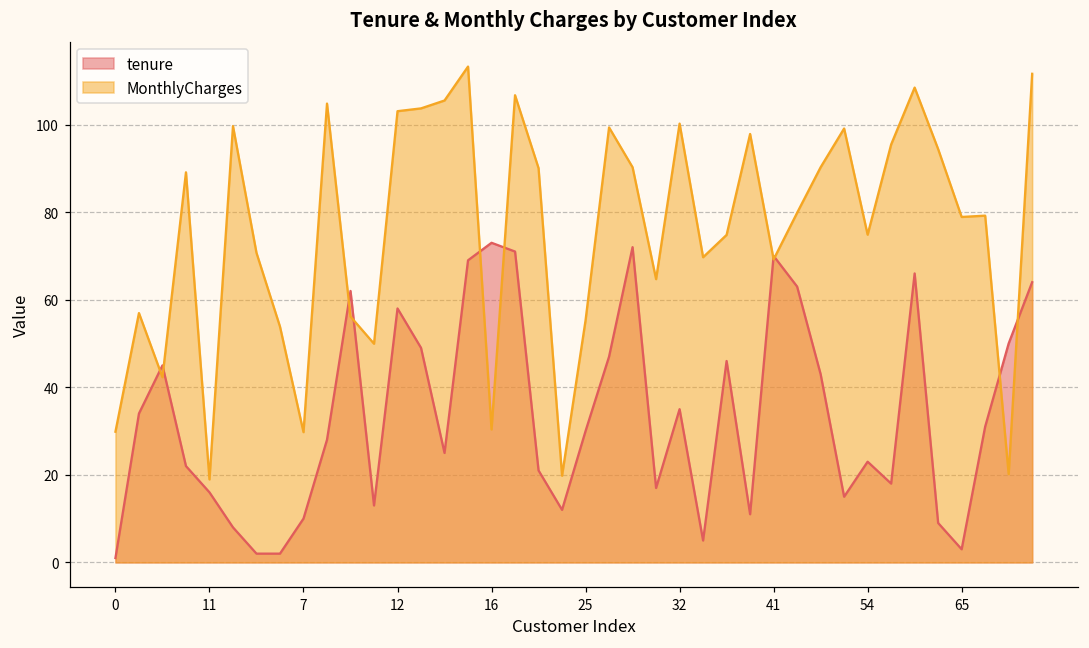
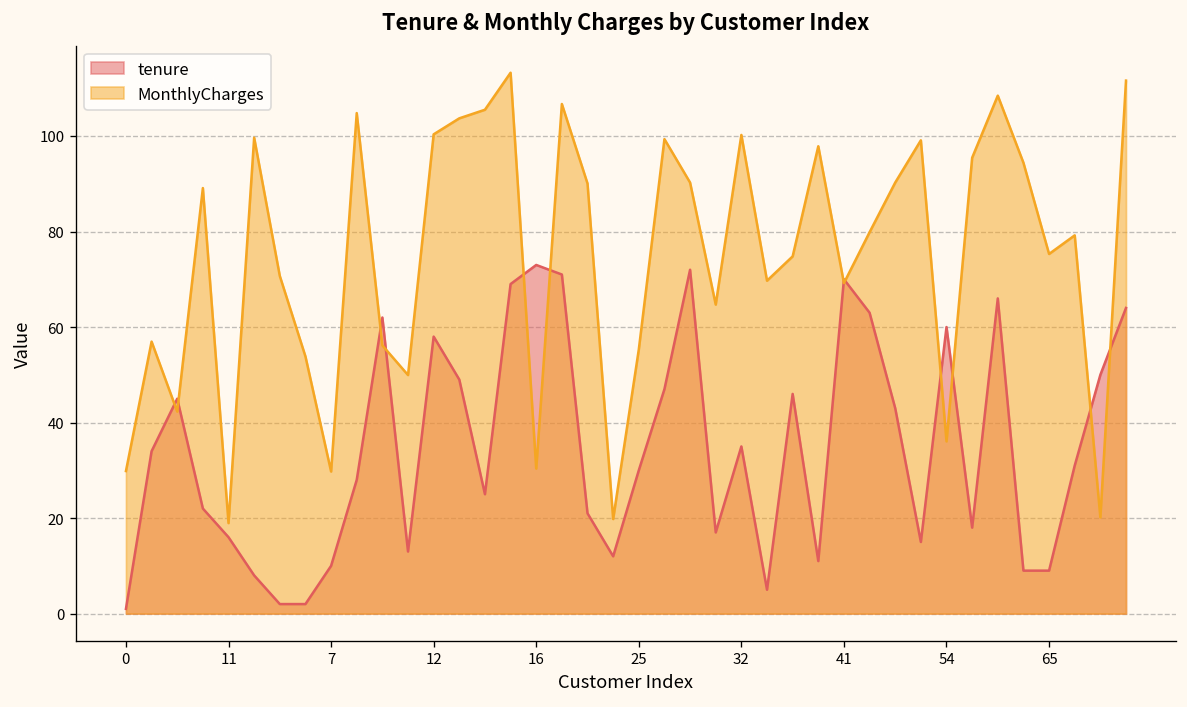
  {
    "tenure": {
      "0": 1,
      "12": 58,
      "16": 73,
      "32": 35,
      "41": 70,
-     "54": 23,
-     "65": 3
+     "54": 60,
+     "65": 9
    },
    "MonthlyCharges": {
      "0": 30,
-     "12": 103,
+     "12": 100,
      "16": 30,
      "32": 100,
      "41": 69,
-     "54": 75,
-     "65": 79
+     "54": 36,
+     "65": 75
    }
  }
